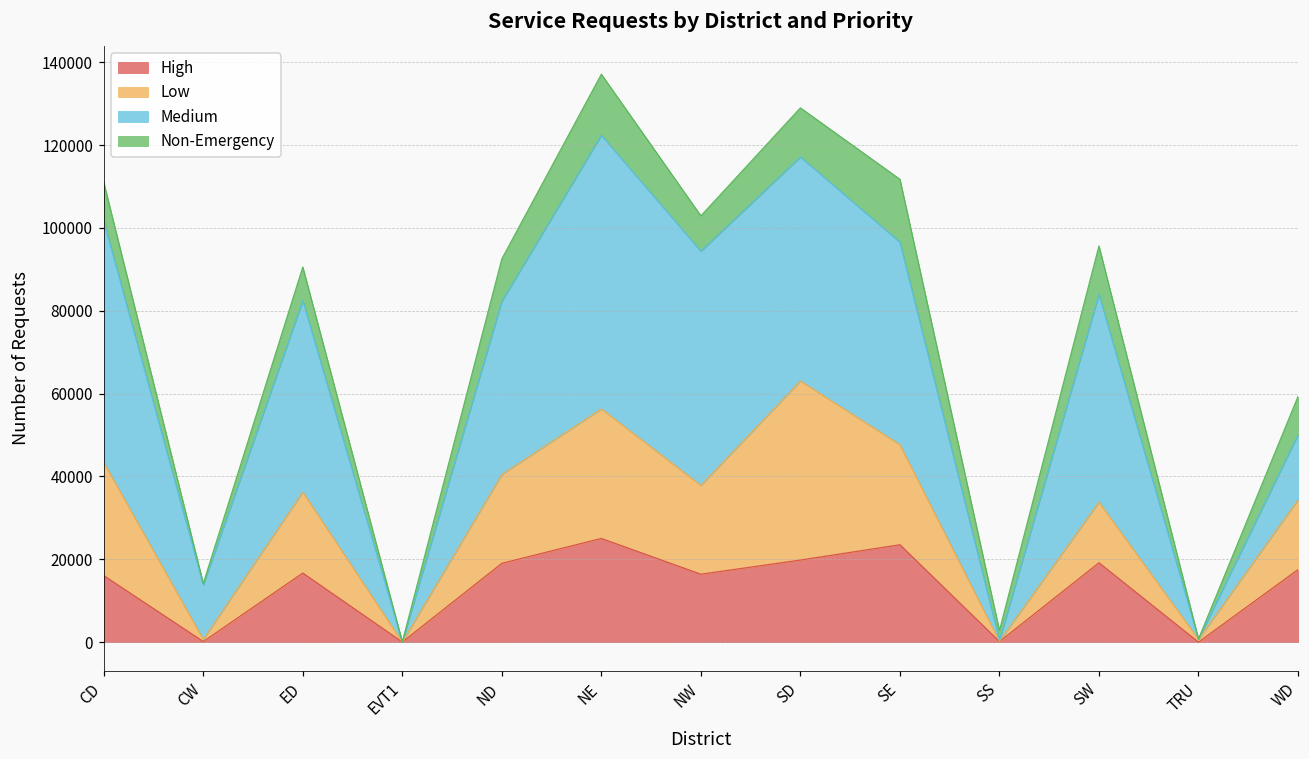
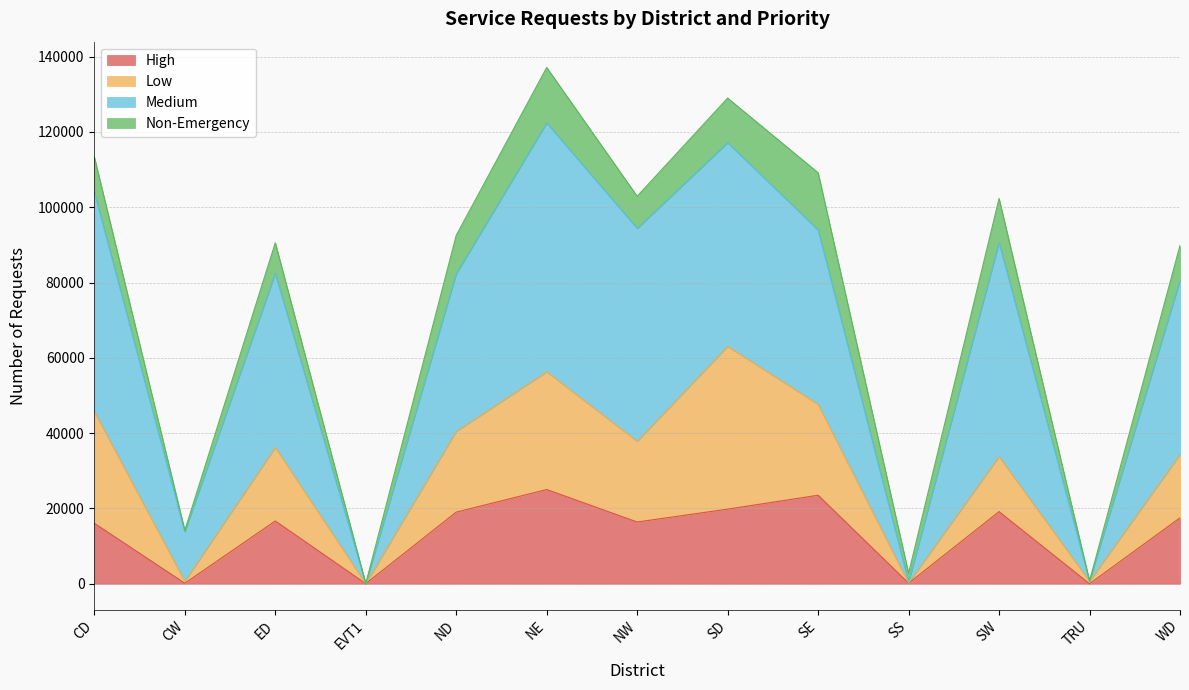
  {
    "High": {
      "CD": 16000,
      "ED": 17000,
      "ND": 19000,
      "NE": 25000,
      "NW": 16000,
      "SD": 20000,
      "SE": 24000,
      "SW": 19000,
      "WD": 18000
    },
    "Low": {
-     "CD": 27000,
+     "CD": 30000,
      "ED": 20000,
      "ND": 21000,
      "NE": 31000,
      "NW": 21000,
      "SD": 43000,
      "SE": 24000,
      "SW": 15000,
      "WD": 17000
    },
    "Medium": {
      "CD": 58000,
      "ED": 46000,
      "ND": 42000,
      "NE": 66000,
      "NW": 57000,
      "SD": 54000,
-     "SE": 49000,
-     "SW": 50000,
-     "WD": 16000
+     "SE": 46000,
+     "SW": 57000,
+     "WD": 46000
    },
    "Non-Emergency": {
      "CD": 9000,
      "ED": 8000,
      "ND": 10000,
      "NE": 15000,
      "NW": 9000,
      "SD": 12000,
      "SE": 15000,
      "SS": 2000,
      "SW": 12000,
      "WD": 9000
    }
  }
